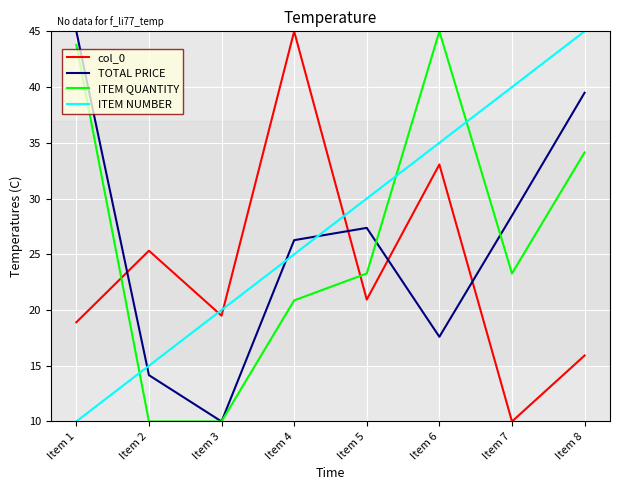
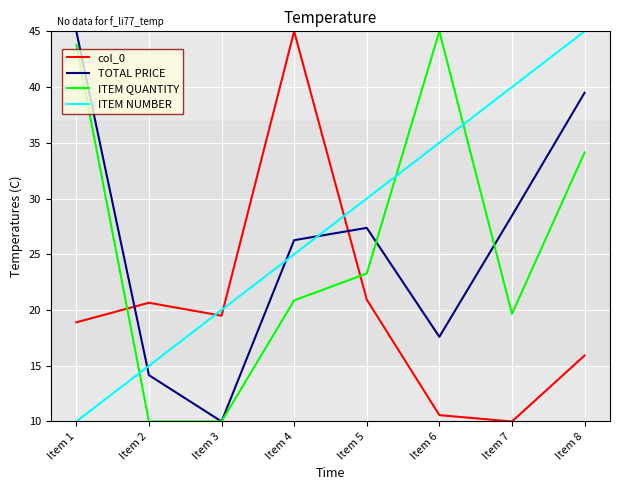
  {
    "col_0": {
      "Item 1": 18.9,
-     "Item 2": 25.3,
+     "Item 2": 20.7,
      "Item 3": 19.5,
      "Item 4": 45.0,
      "Item 5": 20.9,
-     "Item 6": 33.1,
+     "Item 6": 10.6,
      "Item 7": 10.0,
      "Item 8": 15.9
    },
    "TOTAL PRICE": {
      "Item 1": 45.0,
      "Item 2": 14.2,
      "Item 4": 26.3,
      "Item 5": 27.4,
      "Item 6": 17.6,
      "Item 7": 28.5,
      "Item 8": 39.5
    },
    "ITEM QUANTITY": {
      "Item 1": 43.8,
      "Item 2": 10.0,
      "Item 4": 20.9,
      "Item 5": 23.3,
      "Item 6": 45.0,
-     "Item 7": 23.3,
+     "Item 7": 19.7,
      "Item 8": 34.1
    },
    "ITEM NUMBER": {
      "Item 1": 10.0,
      "Item 2": 15.0,
      "Item 3": 20.0,
      "Item 4": 25.0,
      "Item 5": 30.0,
      "Item 6": 35.0,
      "Item 7": 40.0,
      "Item 8": 45.0
    }
  }
